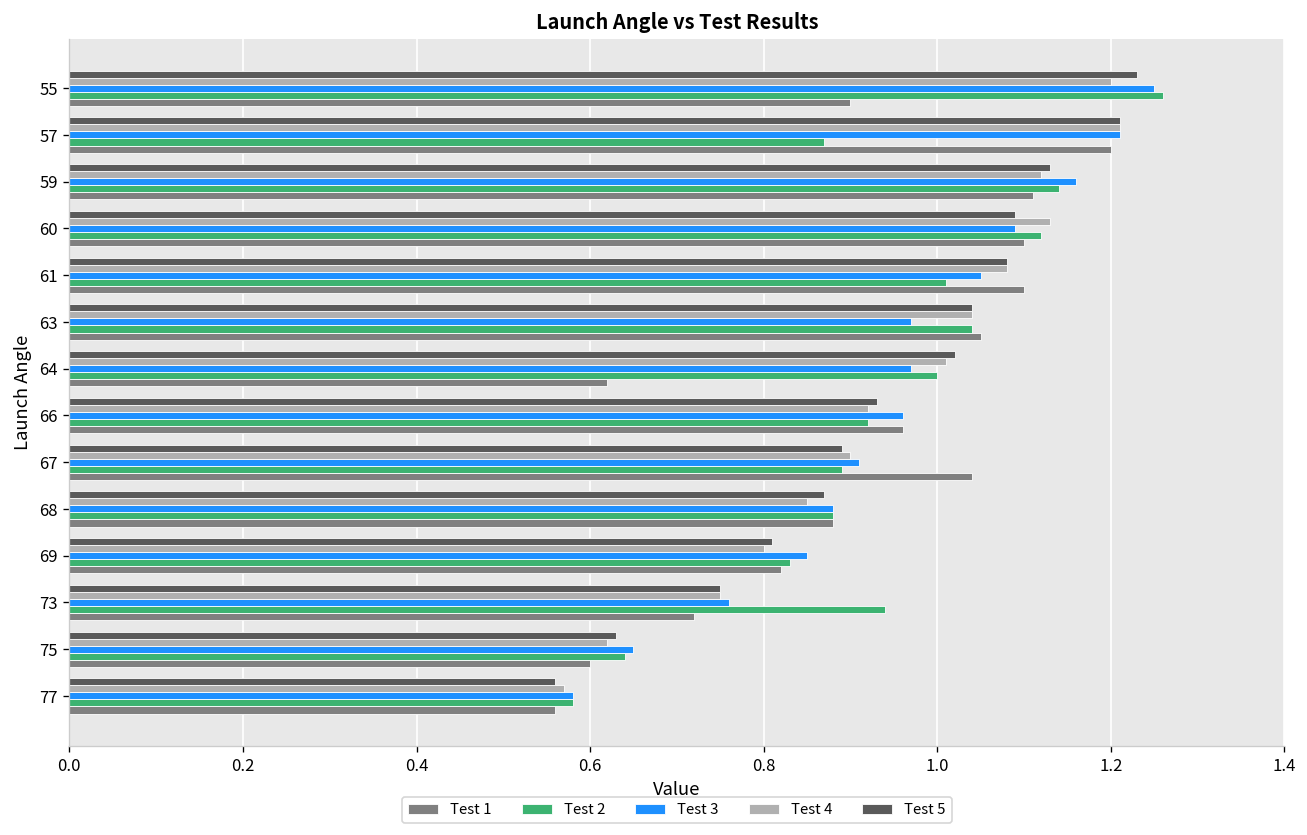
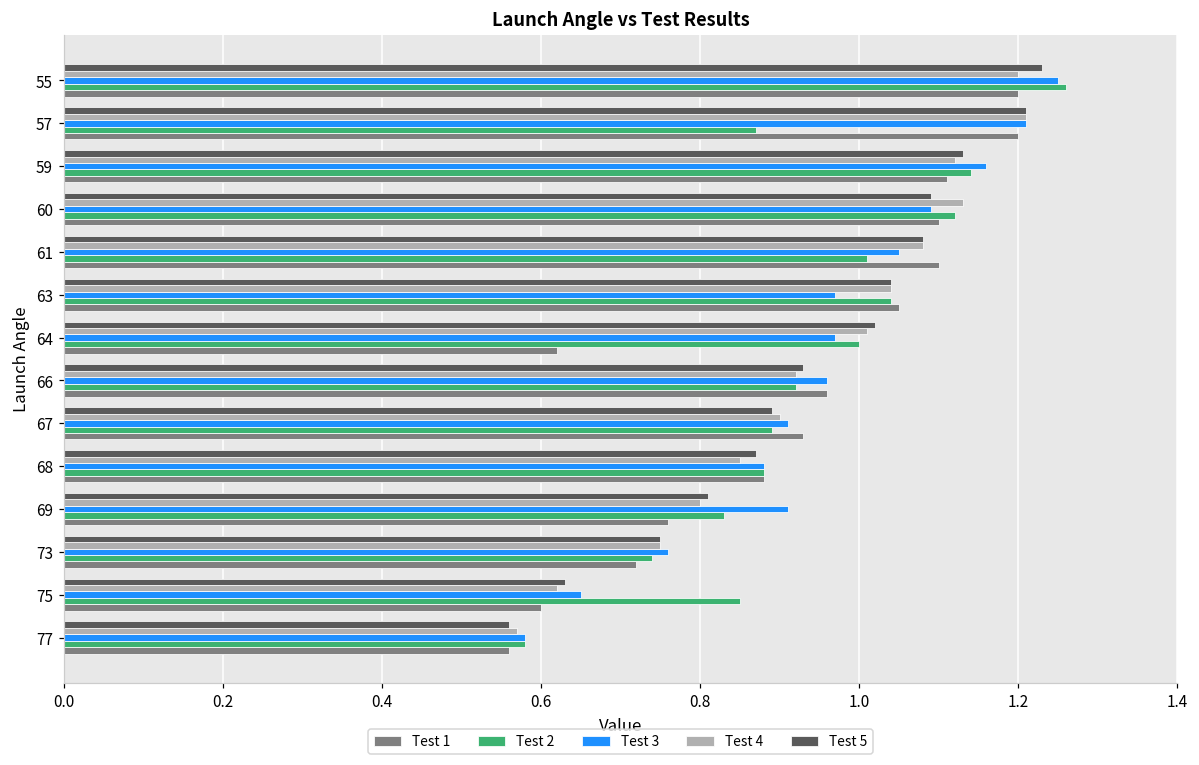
  {
    "Test 1": {
-     "55": 0.9,
+     "55": 1.2,
      "57": 1.20,
      "59": 1.11,
      "60": 1.10,
      "61": 1.10,
      "63": 1.05,
      "64": 0.62,
      "66": 0.96,
-     "67": 1.04,
+     "67": 0.93,
      "68": 0.88,
-     "69": 0.82,
+     "69": 0.76,
      "73": 0.72,
      "75": 0.60,
      "77": 0.56
    },
    "Test 2": {
      "55": 1.26,
      "57": 0.87,
      "59": 1.14,
      "60": 1.12,
      "61": 1.01,
      "63": 1.04,
      "64": 1.00,
      "66": 0.92,
      "67": 0.89,
      "68": 0.88,
      "69": 0.83,
-     "73": 0.94,
-     "75": 0.64,
+     "73": 0.74,
+     "75": 0.85,
      "77": 0.58
    },
    "Test 3": {
      "55": 1.25,
      "57": 1.21,
      "59": 1.16,
      "60": 1.09,
      "61": 1.05,
      "63": 0.97,
      "64": 0.97,
      "66": 0.96,
      "67": 0.91,
      "68": 0.88,
-     "69": 0.85,
+     "69": 0.91,
      "73": 0.76,
      "75": 0.65,
      "77": 0.58
    },
    "Test 4": {
      "55": 1.20,
      "57": 1.21,
      "59": 1.12,
      "60": 1.13,
      "61": 1.08,
      "63": 1.04,
      "64": 1.01,
      "66": 0.92,
      "67": 0.90,
      "68": 0.85,
      "69": 0.80,
      "73": 0.75,
      "75": 0.62,
      "77": 0.57
    },
    "Test 5": {
      "55": 1.23,
      "57": 1.21,
      "59": 1.13,
      "60": 1.09,
      "61": 1.08,
      "63": 1.04,
      "64": 1.02,
      "66": 0.93,
      "67": 0.89,
      "68": 0.87,
      "69": 0.81,
      "73": 0.75,
      "75": 0.63,
      "77": 0.56
    }
  }
